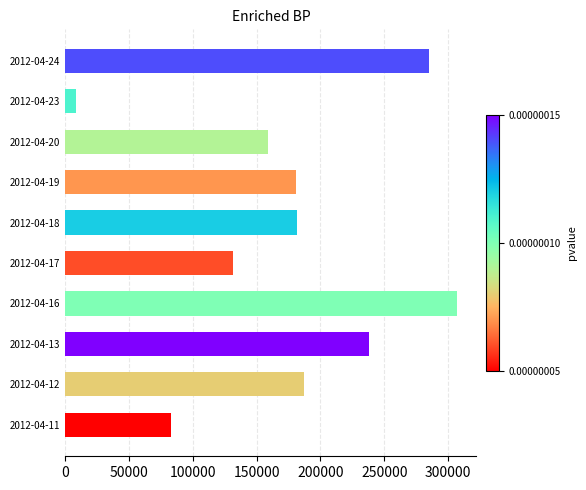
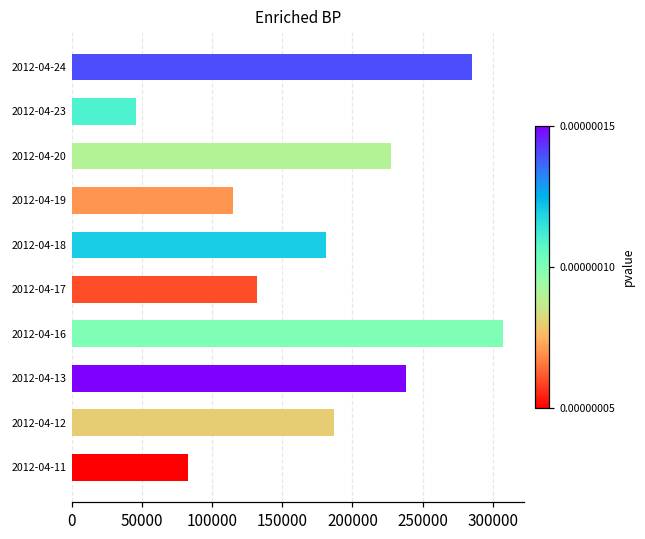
  {
    "2012-04-24": 285000,
-   "2012-04-23": 8000,
-   "2012-04-20": 159000,
-   "2012-04-19": 181000,
+   "2012-04-23": 46000,
+   "2012-04-20": 227000,
+   "2012-04-19": 115000,
    "2012-04-18": 181000,
    "2012-04-17": 132000,
    "2012-04-16": 307000,
    "2012-04-13": 238000,
    "2012-04-12": 187000,
    "2012-04-11": 83000
  }
